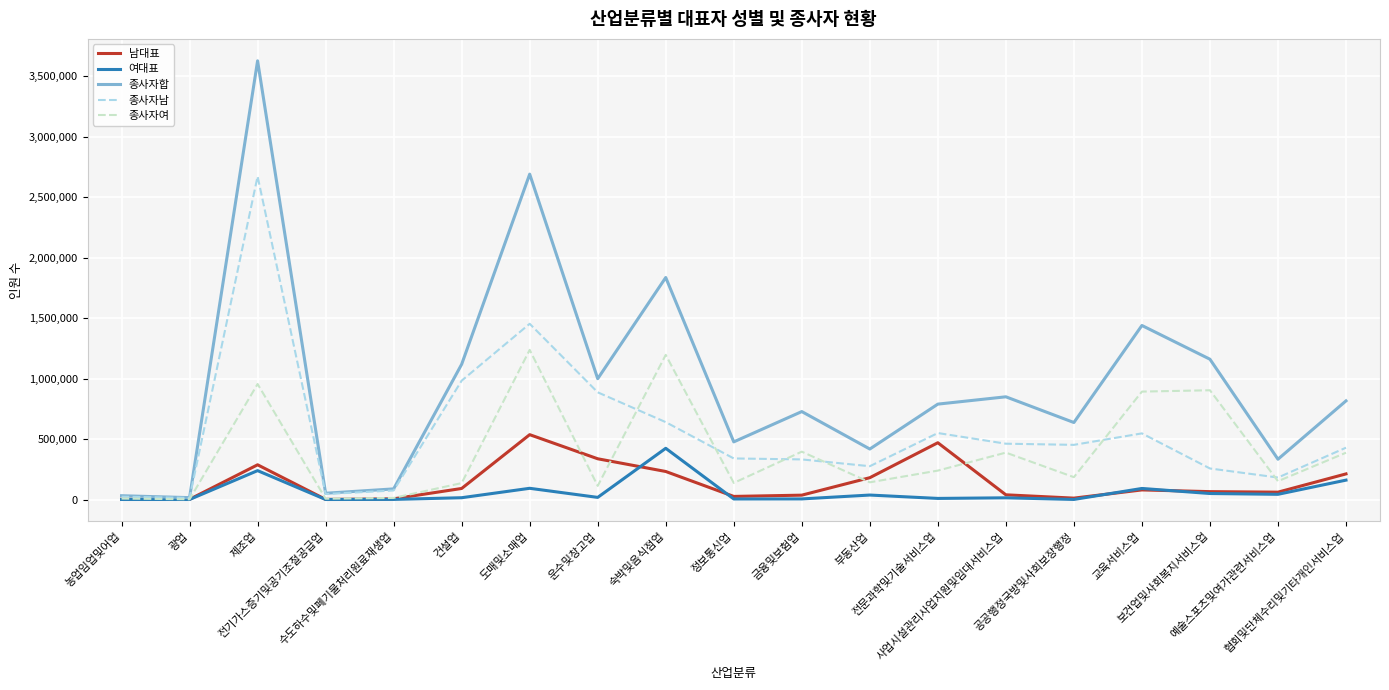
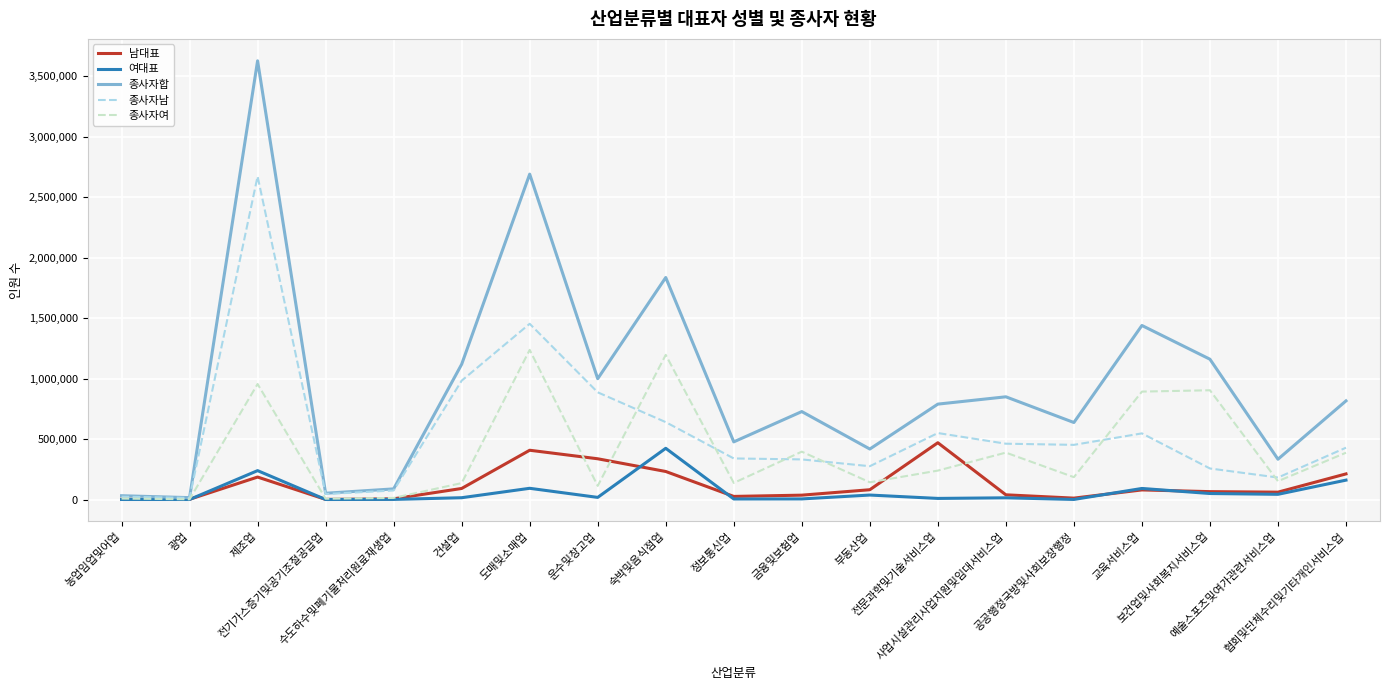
  {
    "남대표": {
-     "제조업": "290,000",
+     "제조업": "190,000",
      "건설업": "90,000",
-     "도매및소매업": "540,000",
+     "도매및소매업": "410,000",
      "운수및창고업": "340,000",
      "숙박및음식점업": "230,000",
      "정보통신업": "30,000",
      "금융및보험업": "40,000",
-     "부동산업": "180,000",
+     "부동산업": "80,000",
      "전문과학및기술서비스업": "470,000",
      "사업시설관리사업지원및임대서비스업": "40,000",
      "협회및단체수리및기타개인서비스업": "210,000"
    },
    "여대표": {
      "제조업": "240,000",
      "건설업": "10,000",
      "도매및소매업": "90,000",
      "운수및창고업": "20,000",
      "숙박및음식점업": "420,000",
      "정보통신업": "0",
      "금융및보험업": "0",
      "부동산업": "40,000",
      "전문과학및기술서비스업": "10,000",
      "사업시설관리사업지원및임대서비스업": "10,000",
      "협회및단체수리및기타개인서비스업": "160,000"
    }
  }
